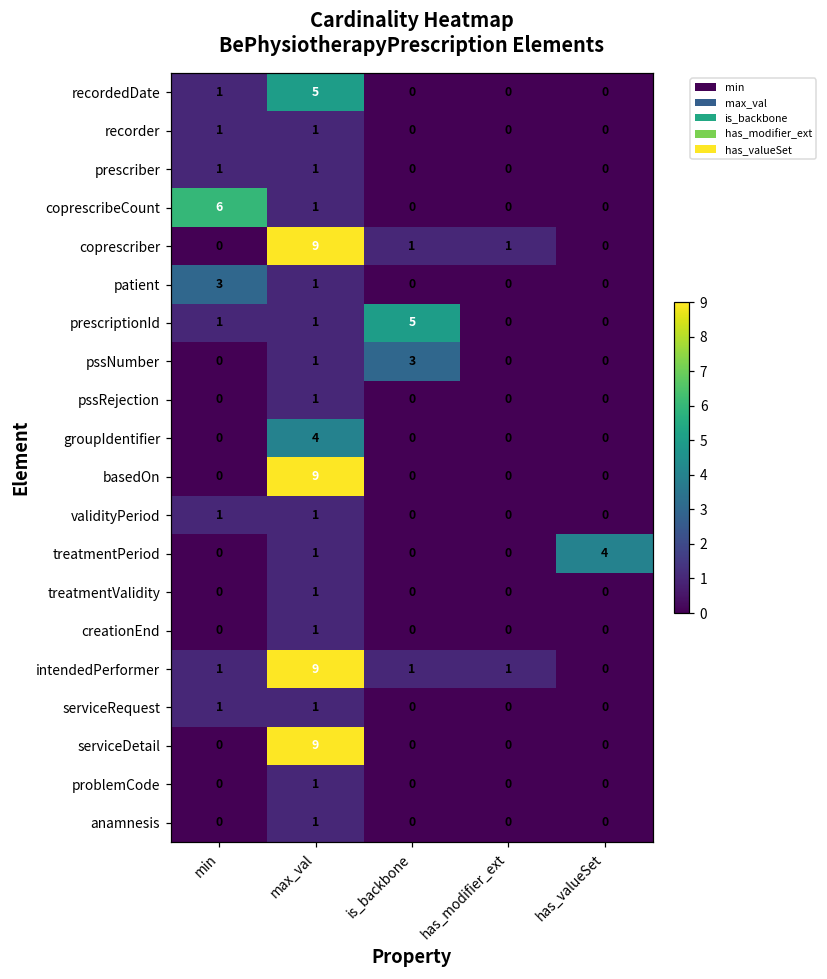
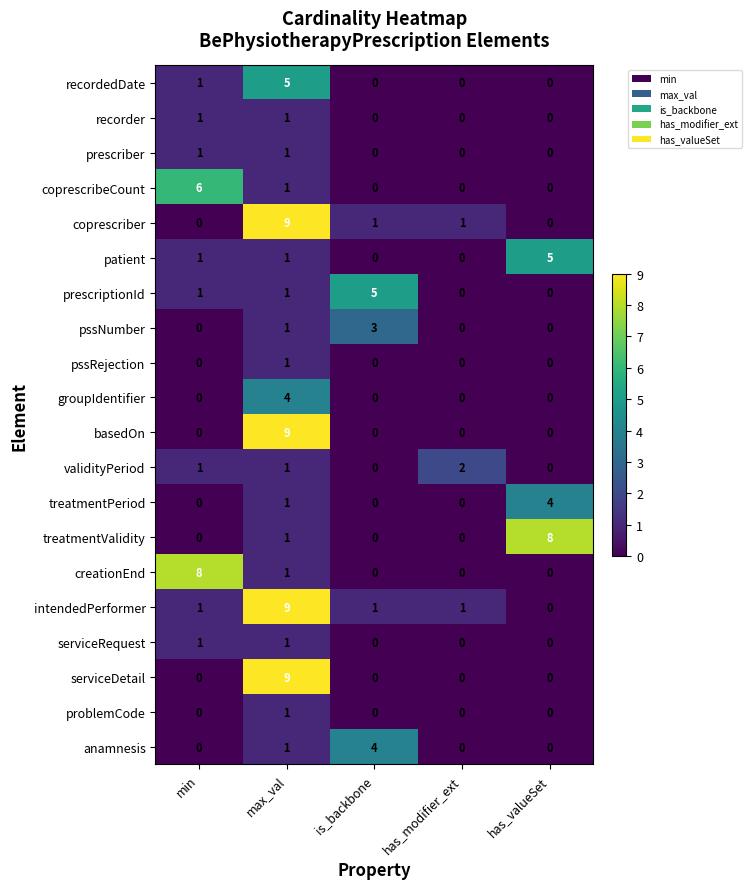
  {
    "recordedDate": {
      "min": 1,
      "max_val": 5,
      "is_backbone": 0,
      "has_modifier_ext": 0,
      "has_valueSet": 0
    },
    "recorder": {
      "min": 1,
      "max_val": 1,
      "is_backbone": 0,
      "has_modifier_ext": 0,
      "has_valueSet": 0
    },
    "prescriber": {
      "min": 1,
      "max_val": 1,
      "is_backbone": 0,
      "has_modifier_ext": 0,
      "has_valueSet": 0
    },
    "coprescribeCount": {
      "min": 6,
      "max_val": 1,
      "is_backbone": 0,
      "has_modifier_ext": 0,
      "has_valueSet": 0
    },
    "coprescriber": {
      "min": 0,
      "max_val": 9,
      "is_backbone": 1,
      "has_modifier_ext": 1,
      "has_valueSet": 0
    },
    "patient": {
-     "min": 3,
+     "min": 1,
      "max_val": 1,
      "is_backbone": 0,
      "has_modifier_ext": 0,
-     "has_valueSet": 0
+     "has_valueSet": 5
    },
    "prescriptionId": {
      "min": 1,
      "max_val": 1,
      "is_backbone": 5,
      "has_modifier_ext": 0,
      "has_valueSet": 0
    },
    "pssNumber": {
      "min": 0,
      "max_val": 1,
      "is_backbone": 3,
      "has_modifier_ext": 0,
      "has_valueSet": 0
    },
    "pssRejection": {
      "min": 0,
      "max_val": 1,
      "is_backbone": 0,
      "has_modifier_ext": 0,
      "has_valueSet": 0
    },
    "groupIdentifier": {
      "min": 0,
      "max_val": 4,
      "is_backbone": 0,
      "has_modifier_ext": 0,
      "has_valueSet": 0
    },
    "basedOn": {
      "min": 0,
      "max_val": 9,
      "is_backbone": 0,
      "has_modifier_ext": 0,
      "has_valueSet": 0
    },
    "validityPeriod": {
      "min": 1,
      "max_val": 1,
      "is_backbone": 0,
-     "has_modifier_ext": 0,
+     "has_modifier_ext": 2,
      "has_valueSet": 0
    },
    "treatmentPeriod": {
      "min": 0,
      "max_val": 1,
      "is_backbone": 0,
      "has_modifier_ext": 0,
      "has_valueSet": 4
    },
    "treatmentValidity": {
      "min": 0,
      "max_val": 1,
      "is_backbone": 0,
      "has_modifier_ext": 0,
-     "has_valueSet": 0
+     "has_valueSet": 8
    },
    "creationEnd": {
-     "min": 0,
+     "min": 8,
      "max_val": 1,
      "is_backbone": 0,
      "has_modifier_ext": 0,
      "has_valueSet": 0
    },
    "intendedPerformer": {
      "min": 1,
      "max_val": 9,
      "is_backbone": 1,
      "has_modifier_ext": 1,
      "has_valueSet": 0
    },
    "serviceRequest": {
      "min": 1,
      "max_val": 1,
      "is_backbone": 0,
      "has_modifier_ext": 0,
      "has_valueSet": 0
    },
    "serviceDetail": {
      "min": 0,
      "max_val": 9,
      "is_backbone": 0,
      "has_modifier_ext": 0,
      "has_valueSet": 0
    },
    "problemCode": {
      "min": 0,
      "max_val": 1,
      "is_backbone": 0,
      "has_modifier_ext": 0,
      "has_valueSet": 0
    },
    "anamnesis": {
      "min": 0,
      "max_val": 1,
-     "is_backbone": 0,
+     "is_backbone": 4,
      "has_modifier_ext": 0,
      "has_valueSet": 0
    }
  }
